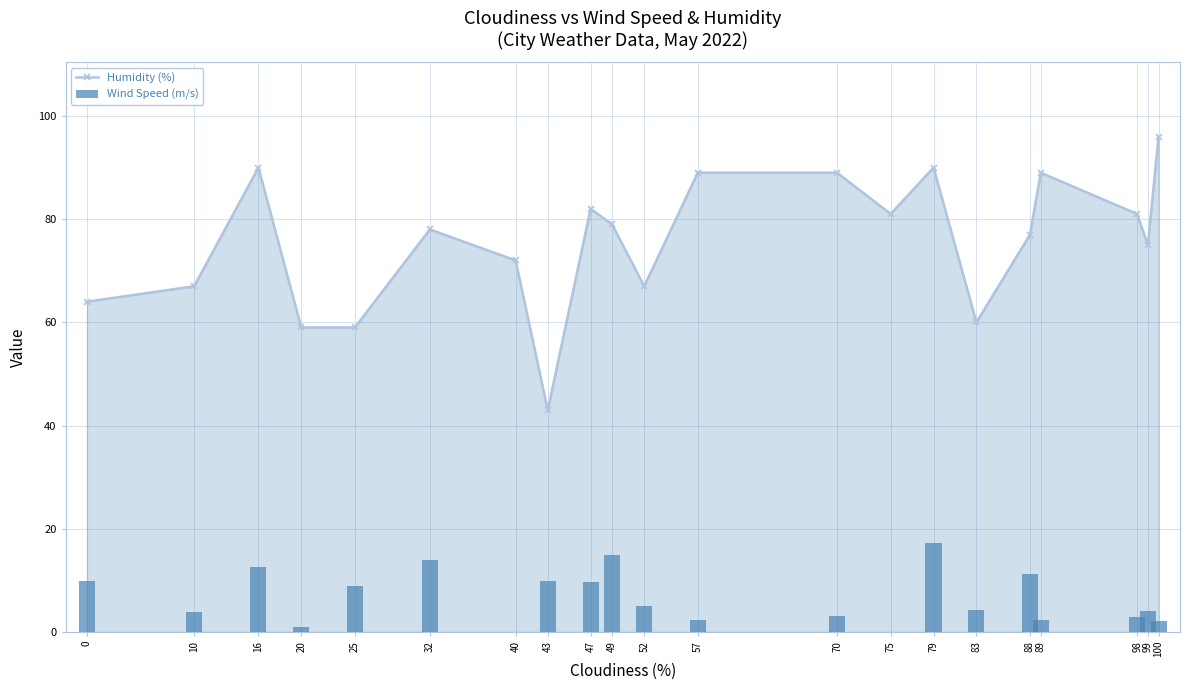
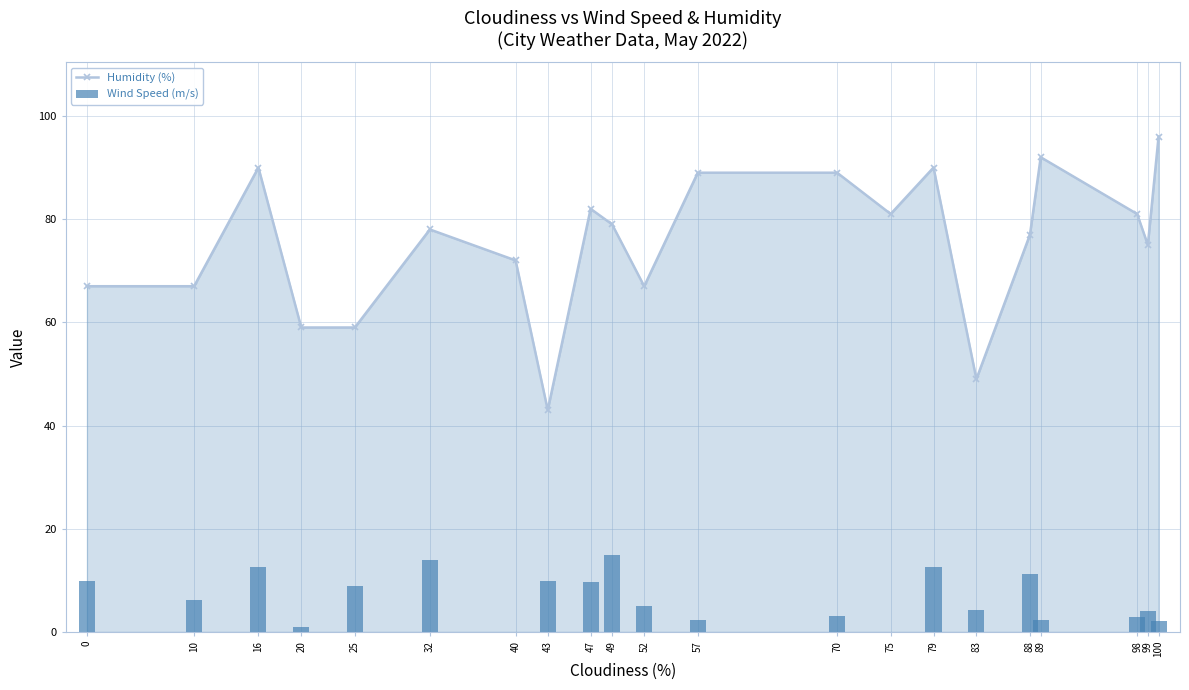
  {
    "Humidity (%)": {
-     "0": 64,
+     "0": 67,
      "10": 67,
      "16": 90,
      "20": 59,
      "25": 59,
      "32": 78,
      "40": 72,
      "43": 43,
      "47": 82,
      "49": 79,
      "52": 67,
      "57": 89,
      "70": 89,
      "75": 81,
      "79": 90,
-     "83": 60,
+     "83": 49,
      "88": 77,
-     "89": 89,
+     "89": 92,
      "98": 81,
      "99": 75,
      "100": 96
    },
    "Wind Speed (m/s)": {
      "0": 10,
-     "10": 4,
+     "10": 6,
      "16": 13,
      "20": 1,
      "25": 9,
      "32": 14,
      "40": 0,
      "43": 10,
      "47": 10,
      "49": 15,
      "52": 5,
      "57": 2,
      "70": 3,
      "75": 0,
-     "79": 17,
+     "79": 13,
      "83": 4,
      "88": 11,
      "89": 2,
      "98": 3,
      "99": 4,
      "100": 2
    }
  }
